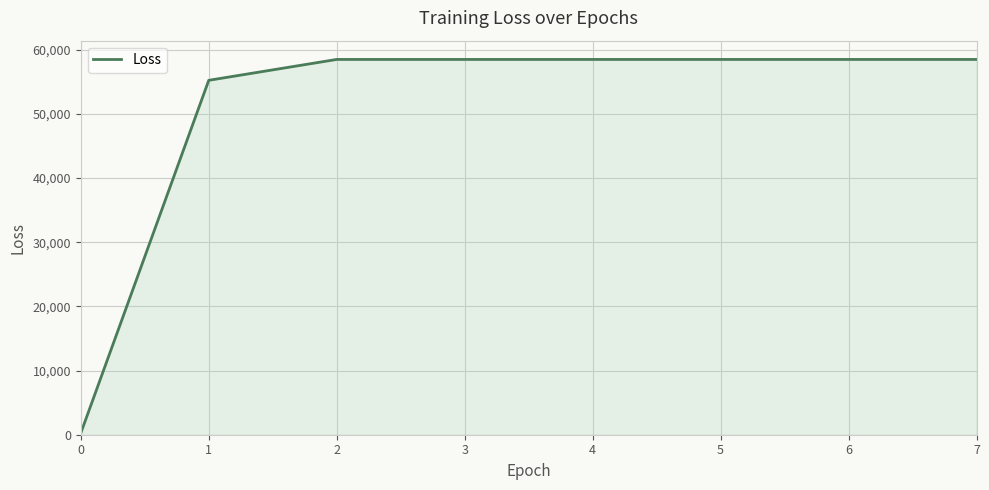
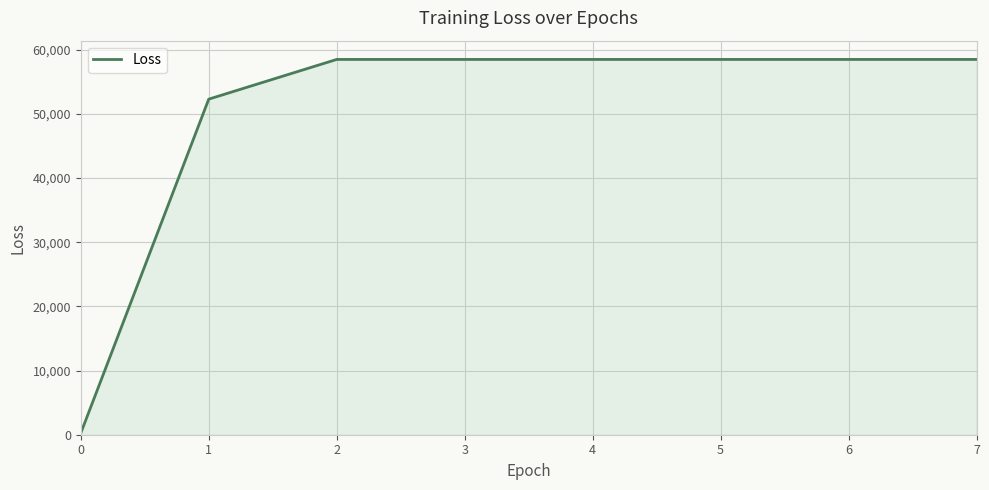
  {
    "0": "0",
-   "1": "55,000",
+   "1": "52,000",
    "2": "58,000",
    "3": "58,000",
    "4": "58,000",
    "5": "58,000",
    "6": "58,000",
    "7": "58,000"
  }
